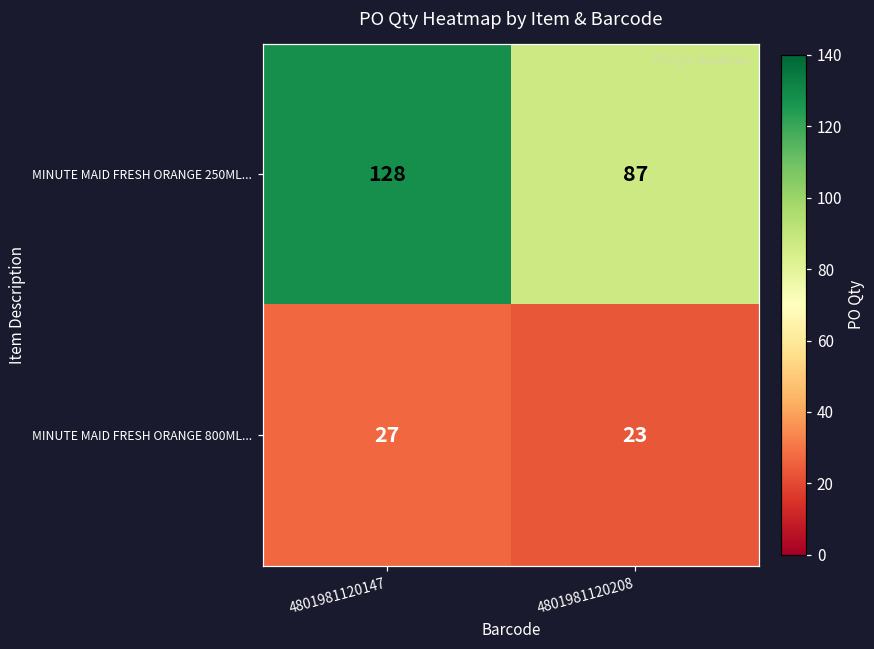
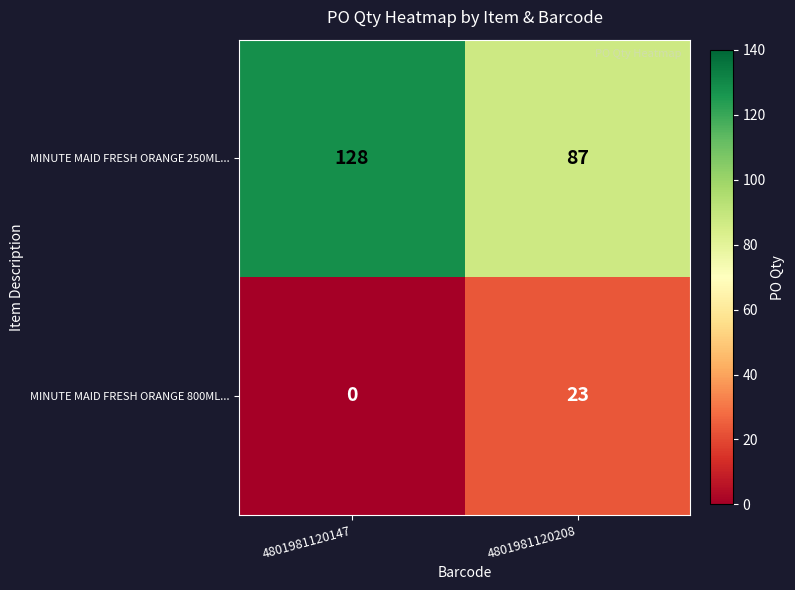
  {
    "MINUTE MAID FRESH ORANGE 250ML...": {
      "4801981120147": 128
    },
    "MINUTE MAID FRESH ORANGE 800ML...": {
-     "4801981120147": 27,
+     "4801981120147": 0,
      "4801981120208": 23
    }
  }
